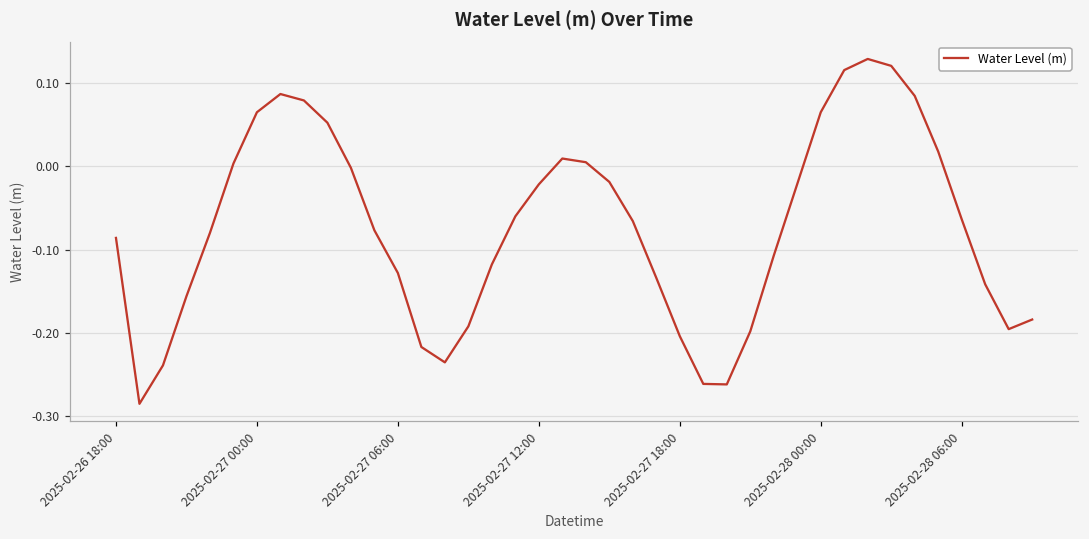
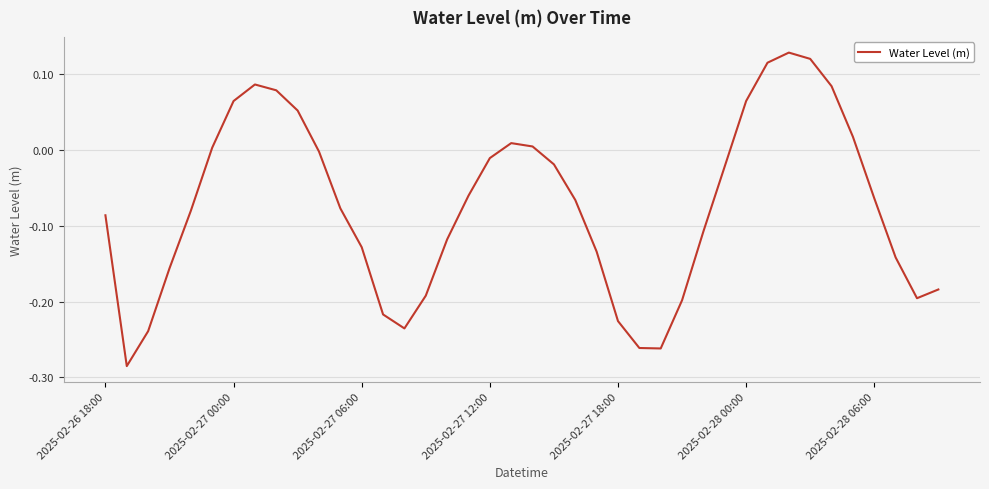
  {
    "2025-02-26 18:00": -0.09,
    "2025-02-27 00:00": 0.06,
    "2025-02-27 06:00": -0.13,
-   "2025-02-27 12:00": -0.02,
-   "2025-02-27 18:00": -0.20,
+   "2025-02-27 12:00": -0.01,
+   "2025-02-27 18:00": -0.23,
    "2025-02-28 00:00": 0.06,
    "2025-02-28 06:00": -0.06
  }
